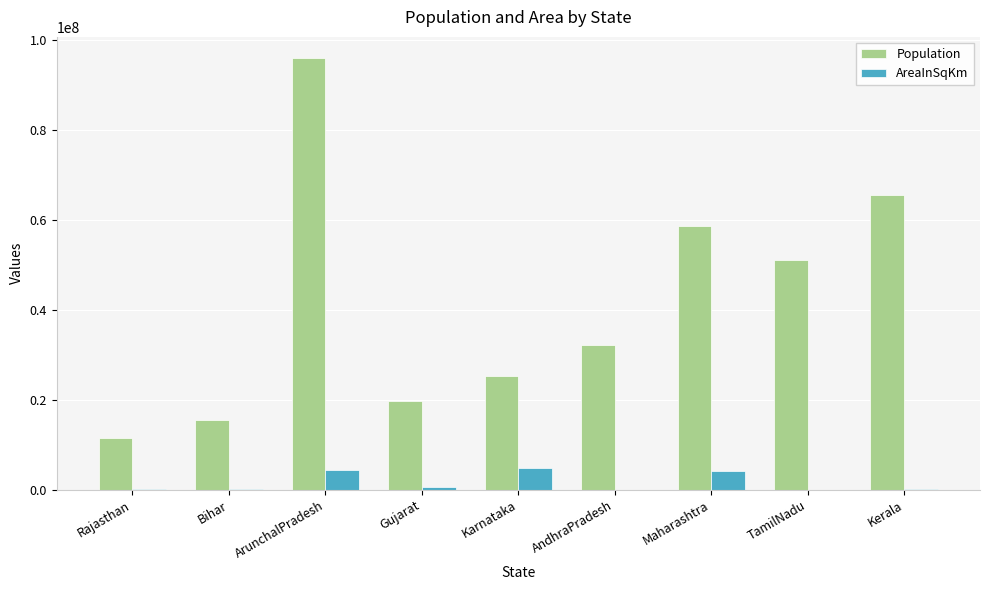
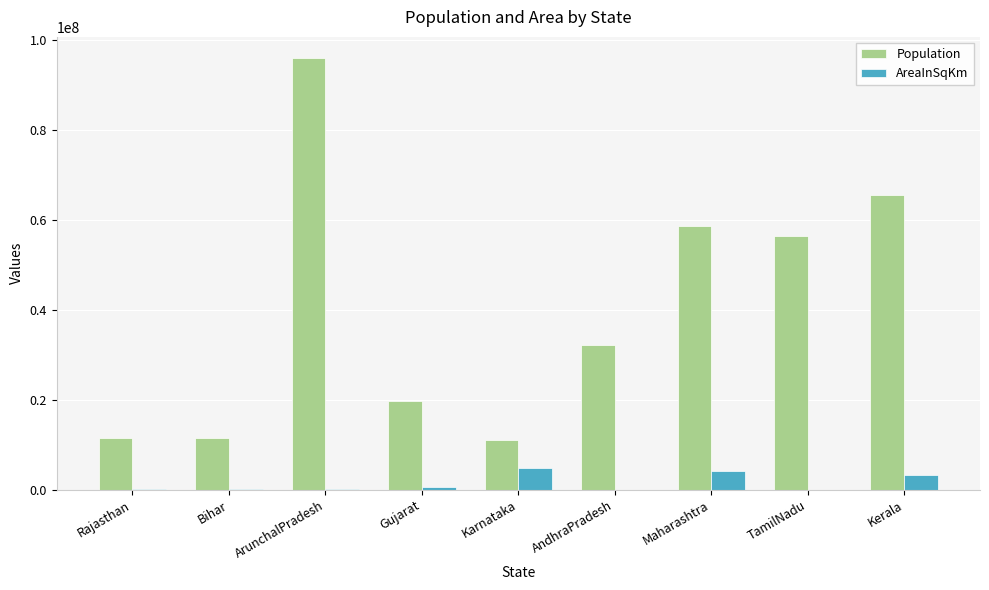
  {
    "Population": {
      "Rajasthan": 11000000,
-     "Bihar": 15000000,
+     "Bihar": 11000000,
      "ArunchalPradesh": 96000000,
      "Gujarat": 20000000,
-     "Karnataka": 25000000,
+     "Karnataka": 11000000,
      "AndhraPradesh": 32000000,
      "Maharashtra": 59000000,
-     "TamilNadu": 51000000,
+     "TamilNadu": 56000000,
      "Kerala": 65000000
    },
    "AreaInSqKm": {
-     "ArunchalPradesh": 4000000,
+     "ArunchalPradesh": 0,
      "Gujarat": 1000000,
      "Karnataka": 5000000,
      "Maharashtra": 4000000,
-     "Kerala": 0
+     "Kerala": 3000000
    }
  }
